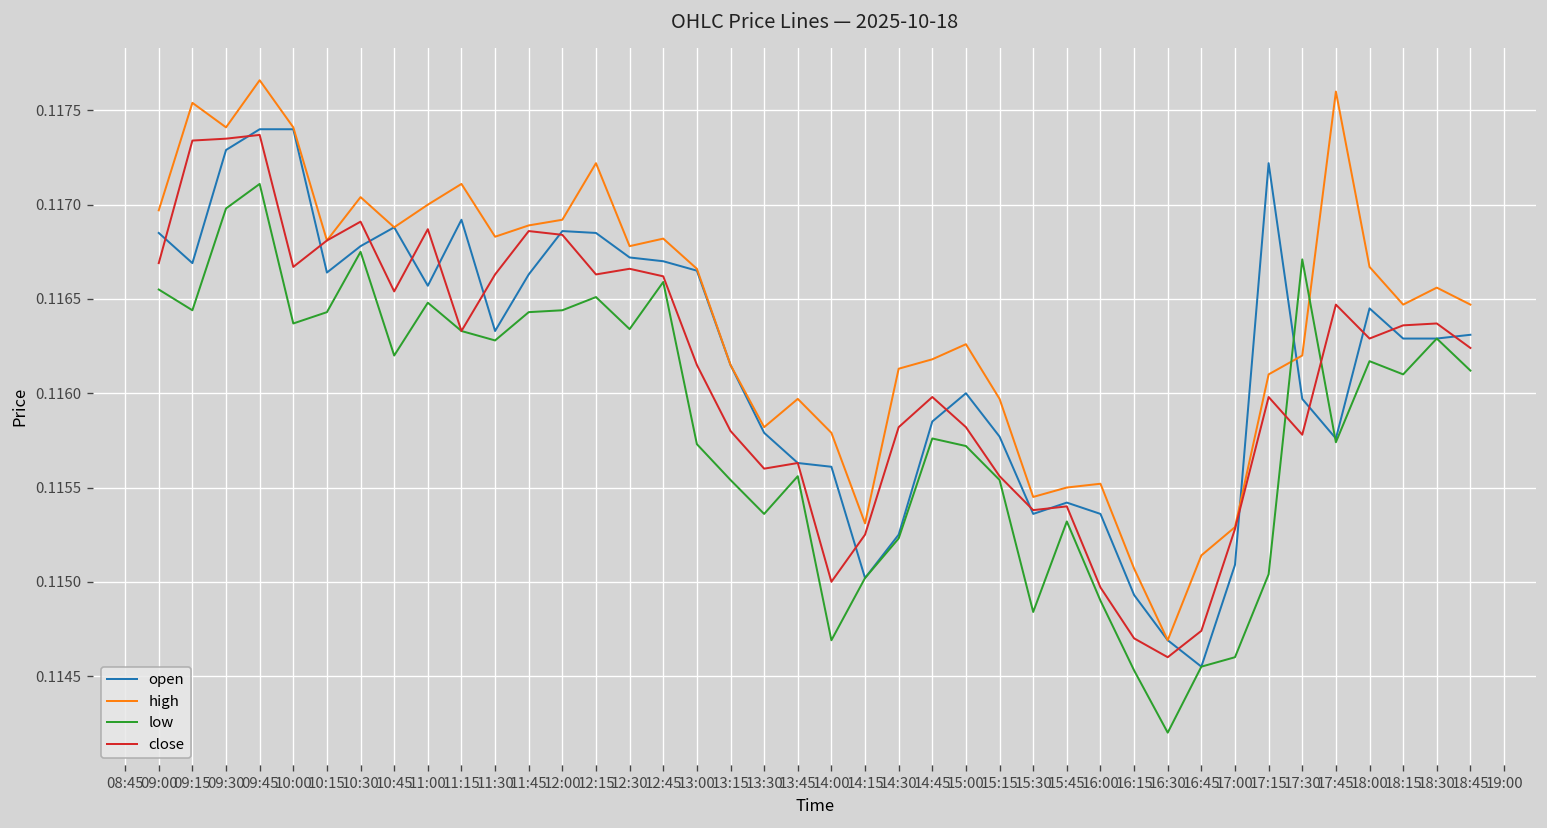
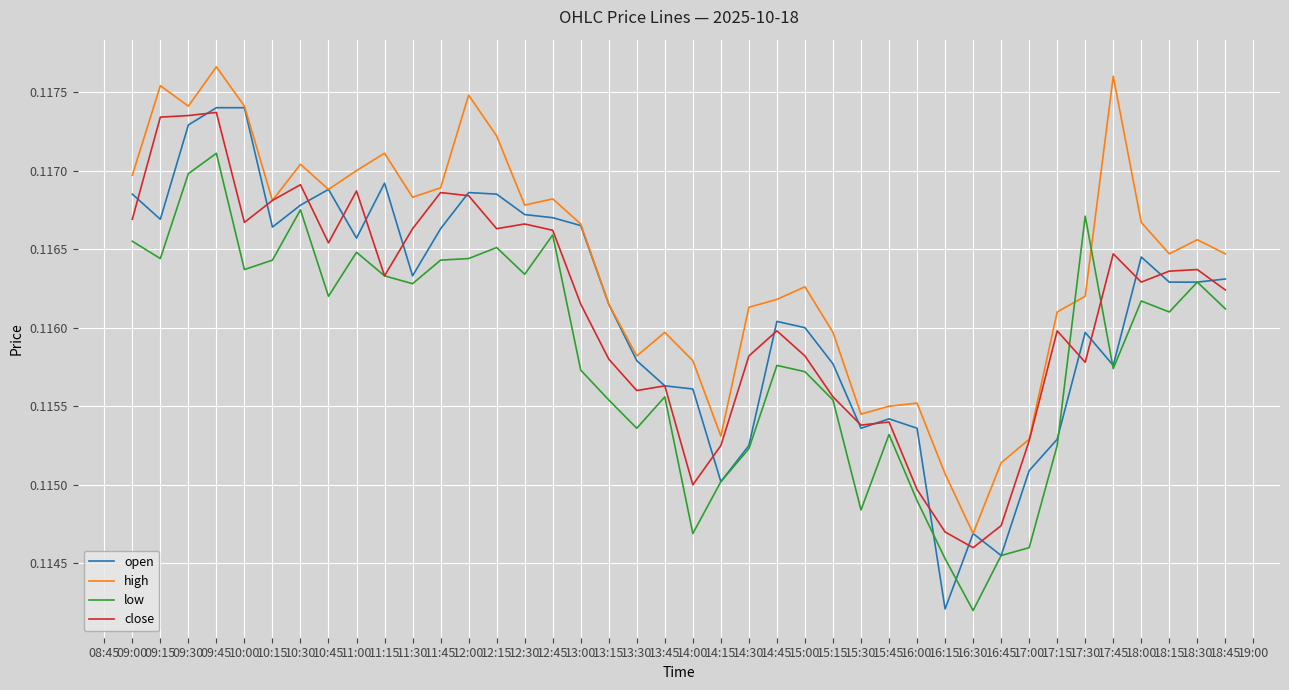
  {
    "open": {
      "09:00": 0.11685,
      "09:15": 0.11669,
      "09:30": 0.11729,
      "09:45": 0.11740,
      "10:15": 0.11664,
      "10:30": 0.11678,
      "11:00": 0.11657,
      "11:15": 0.11692,
      "11:30": 0.11633,
      "11:45": 0.11663,
      "12:00": 0.11686,
      "12:15": 0.11685,
      "12:30": 0.11672,
      "12:45": 0.11670,
      "13:30": 0.11579,
      "14:00": 0.11561,
      "14:30": 0.11525,
-     "14:45": 0.11585,
+     "14:45": 0.11604,
      "15:00": 0.11600,
      "15:15": 0.11577,
      "15:30": 0.11536,
      "15:45": 0.11542,
      "16:00": 0.11536,
-     "16:15": 0.11493,
+     "16:15": 0.11421,
      "17:00": 0.11509,
-     "17:15": 0.11722,
+     "17:15": 0.11529,
      "17:30": 0.11597,
      "17:45": 0.11576,
      "18:00": 0.11645,
      "18:15": 0.11629,
      "18:45": 0.11631
    },
    "high": {
      "09:00": 0.11697,
      "09:15": 0.11754,
      "09:30": 0.11741,
      "09:45": 0.11766,
      "10:30": 0.11704,
      "11:00": 0.11700,
      "11:15": 0.11711,
      "11:30": 0.11683,
      "11:45": 0.11689,
-     "12:00": 0.11692,
+     "12:00": 0.11748,
      "12:15": 0.11722,
      "12:30": 0.11678,
      "12:45": 0.11682,
      "13:30": 0.11582,
      "13:45": 0.11597,
      "14:00": 0.11579,
      "14:15": 0.11531,
      "14:30": 0.11613,
      "14:45": 0.11618,
      "15:00": 0.11626,
      "15:15": 0.11597,
      "15:30": 0.11545,
      "15:45": 0.11550,
      "16:00": 0.11552,
      "16:15": 0.11507,
      "16:45": 0.11514,
      "17:15": 0.11610,
      "17:30": 0.11620,
      "17:45": 0.11760,
      "18:00": 0.11667,
      "18:15": 0.11647,
      "18:30": 0.11656,
      "18:45": 0.11647
    },
    "low": {
      "09:00": 0.11655,
      "09:15": 0.11644,
      "09:30": 0.11698,
      "09:45": 0.11711,
      "10:00": 0.11637,
      "10:15": 0.11643,
      "10:30": 0.11675,
      "10:45": 0.11620,
      "11:00": 0.11648,
      "11:30": 0.11628,
      "11:45": 0.11643,
      "12:00": 0.11644,
      "12:15": 0.11651,
      "12:30": 0.11634,
      "12:45": 0.11659,
      "13:00": 0.11573,
      "13:15": 0.11554,
      "13:30": 0.11536,
      "13:45": 0.11556,
      "14:00": 0.11469,
      "14:30": 0.11523,
      "14:45": 0.11576,
      "15:00": 0.11572,
      "15:15": 0.11554,
      "15:30": 0.11484,
      "15:45": 0.11532,
      "16:00": 0.11490,
      "16:15": 0.11453,
      "16:30": 0.11420,
      "17:00": 0.11460,
-     "17:15": 0.11504,
+     "17:15": 0.11525,
      "17:30": 0.11671,
      "17:45": 0.11574,
      "18:00": 0.11617,
      "18:15": 0.11610,
      "18:45": 0.11612
    },
    "close": {
      "09:00": 0.11669,
      "09:15": 0.11734,
      "09:30": 0.11735,
      "09:45": 0.11737,
      "10:00": 0.11667,
      "10:30": 0.11691,
      "10:45": 0.11654,
      "11:00": 0.11687,
      "11:30": 0.11663,
      "11:45": 0.11686,
      "12:00": 0.11684,
      "12:15": 0.11663,
      "12:30": 0.11666,
      "12:45": 0.11662,
      "13:00": 0.11615,
      "13:15": 0.11580,
      "13:30": 0.11560,
      "14:00": 0.11500,
      "14:15": 0.11525,
      "14:30": 0.11582,
      "14:45": 0.11598,
      "15:00": 0.11582,
      "15:15": 0.11556,
      "15:30": 0.11538,
      "15:45": 0.11540,
      "16:00": 0.11497,
      "16:15": 0.11470,
      "16:30": 0.11460,
      "16:45": 0.11474,
      "17:15": 0.11598,
      "17:30": 0.11578,
      "17:45": 0.11647,
      "18:00": 0.11629,
      "18:15": 0.11636,
      "18:30": 0.11637,
      "18:45": 0.11624
    }
  }
